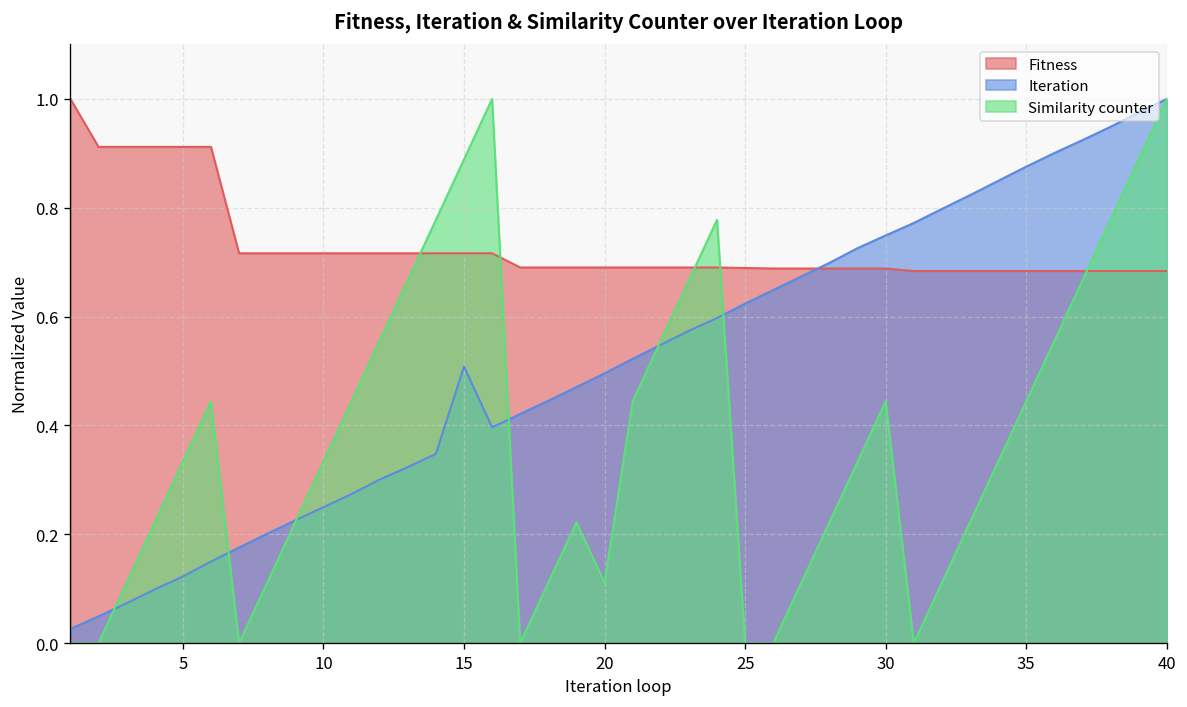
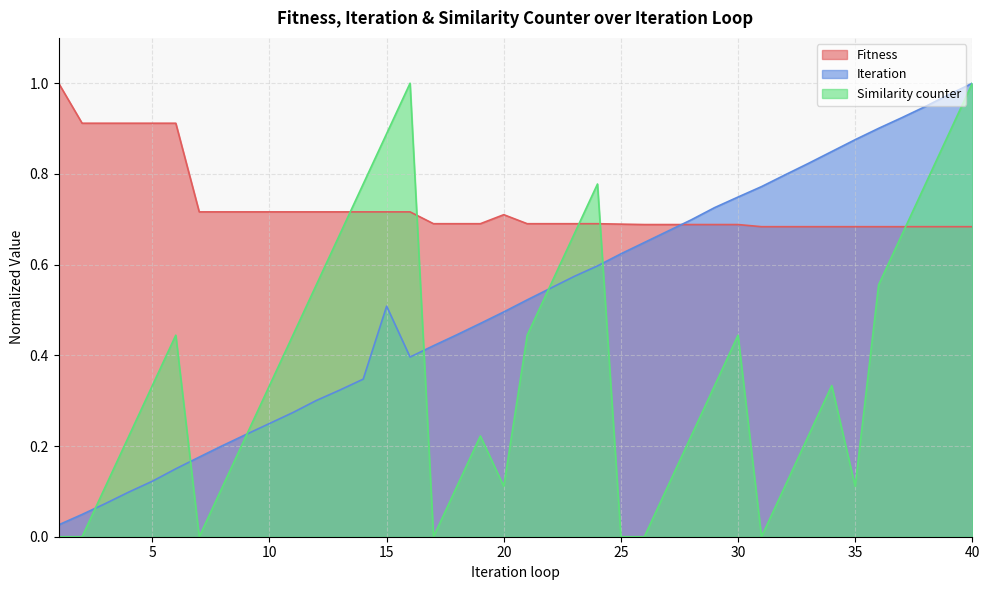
  {
    "Fitness": {
      "5": 0.91,
      "10": 0.72,
      "15": 0.72,
-     "20": 0.69,
+     "20": 0.71,
      "25": 0.69,
      "30": 0.69,
      "35": 0.68,
      "40": 0.68
    },
    "Iteration": {
      "5": 0.12,
      "10": 0.25,
      "15": 0.51,
      "20": 0.50,
      "25": 0.62,
      "30": 0.75,
      "35": 0.88
    },
    "Similarity counter": {
      "5": 0.33,
      "10": 0.33,
      "15": 0.89,
      "20": 0.11,
      "25": 0.00,
      "30": 0.44,
-     "35": 0.44
+     "35": 0.11
    }
  }
